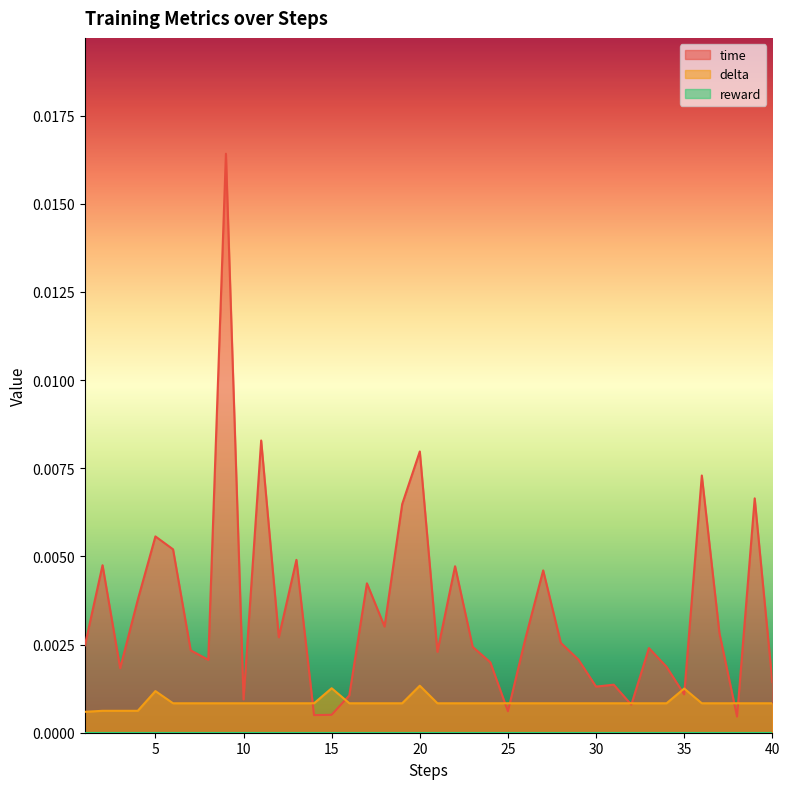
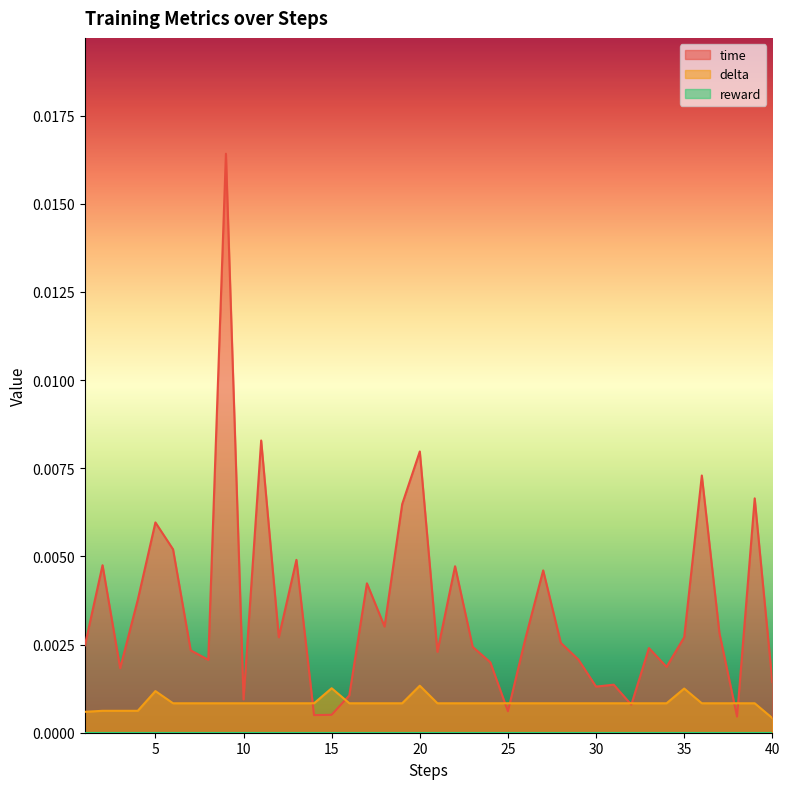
  {
    "time": {
-     "5": 0.0056,
+     "5": 0.0060,
      "10": 0.0009,
      "15": 0.0005,
      "20": 0.0080,
      "25": 0.0006,
      "30": 0.0013,
-     "35": 0.0011,
+     "35": 0.0027,
      "40": 0.0014
    },
    "delta": {
      "5": 0.0012,
      "10": 0.0008,
      "15": 0.0013,
      "20": 0.0013,
      "25": 0.0008,
      "30": 0.0008,
      "35": 0.0013,
-     "40": 0.0008
+     "40": 0.0004
    },
    "reward": {
      "5": 0.0000,
      "10": 0.0000,
      "15": 0.0000,
      "20": 0.0000,
      "25": 0.0000,
      "30": 0.0000,
      "35": 0.0000,
      "40": 0.0000
    }
  }
